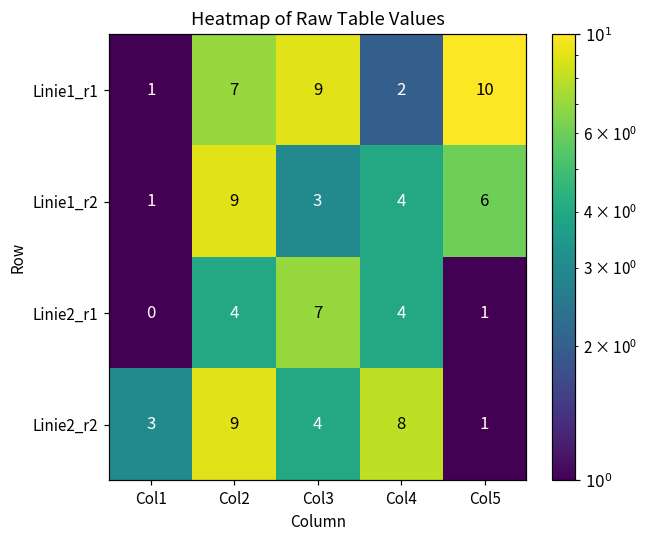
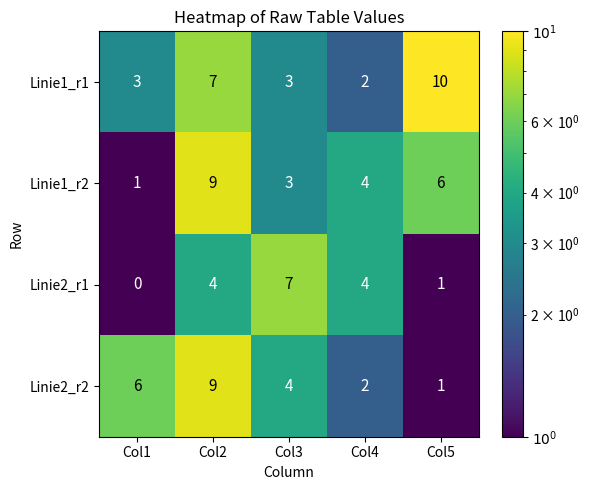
  {
    "Linie1_r1": {
-     "Col1": 1,
+     "Col1": 3,
      "Col2": 7,
-     "Col3": 9,
+     "Col3": 3,
      "Col4": 2,
      "Col5": 10
    },
    "Linie1_r2": {
      "Col1": 1,
      "Col2": 9,
      "Col3": 3,
      "Col4": 4,
      "Col5": 6
    },
    "Linie2_r1": {
      "Col1": 0,
      "Col2": 4,
      "Col3": 7,
      "Col4": 4,
      "Col5": 1
    },
    "Linie2_r2": {
-     "Col1": 3,
+     "Col1": 6,
      "Col2": 9,
      "Col3": 4,
-     "Col4": 8,
+     "Col4": 2,
      "Col5": 1
    }
  }
